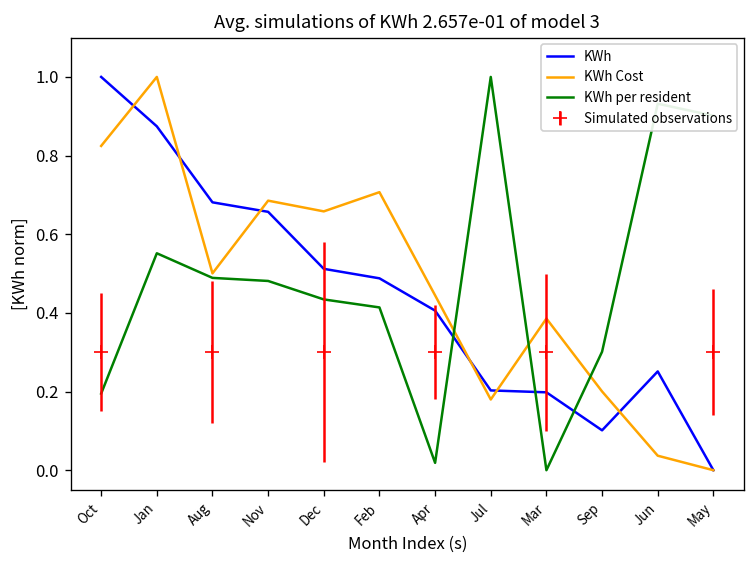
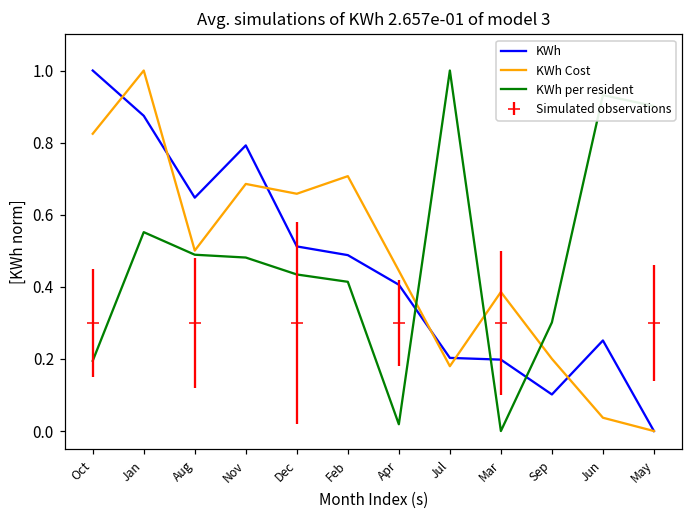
  {
    "KWh": {
      "Oct": 1.00,
      "Jan": 0.87,
-     "Aug": 0.68,
-     "Nov": 0.66,
+     "Aug": 0.65,
+     "Nov": 0.79,
      "Dec": 0.51,
      "Feb": 0.49,
      "Apr": 0.41,
      "Jul": 0.20,
      "Mar": 0.20,
      "Sep": 0.10,
      "Jun": 0.25
    },
    "KWh Cost": {
      "Oct": 0.82,
      "Jan": 1.00,
      "Aug": 0.50,
      "Nov": 0.69,
      "Dec": 0.66,
      "Feb": 0.71,
      "Apr": 0.44,
      "Jul": 0.18,
      "Mar": 0.39,
      "Sep": 0.20,
      "Jun": 0.04
    },
    "KWh per resident": {
      "Oct": 0.19,
      "Jan": 0.55,
      "Aug": 0.49,
      "Nov": 0.48,
      "Dec": 0.43,
      "Feb": 0.41,
      "Apr": 0.02,
      "Jul": 1.00,
      "Mar": 0.00,
      "Sep": 0.30
    }
  }
